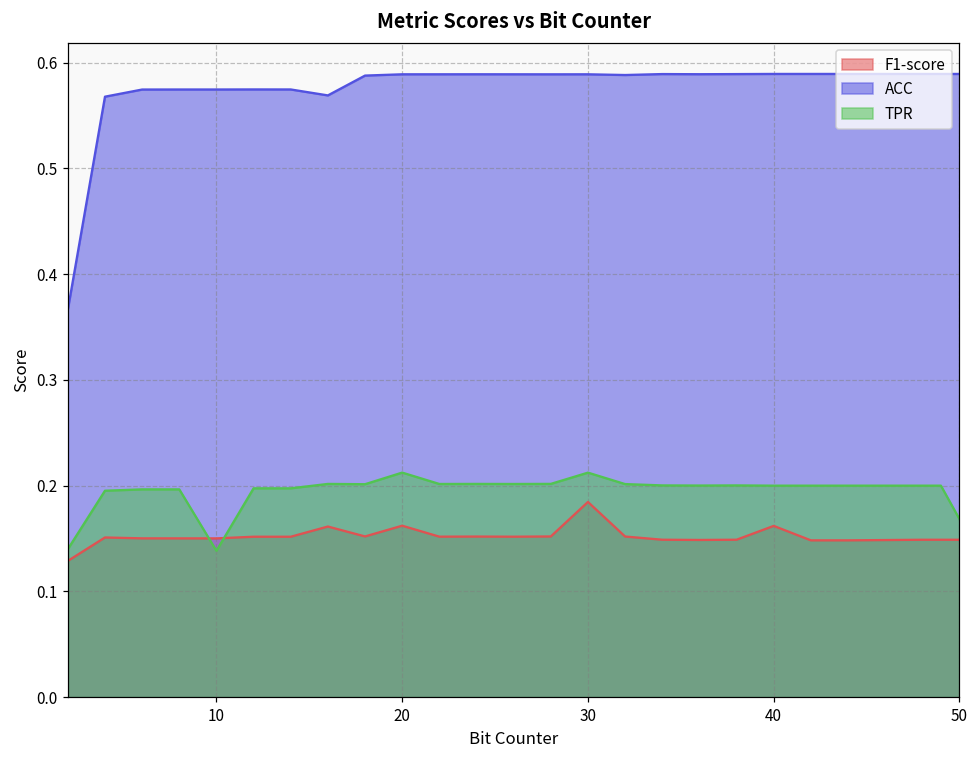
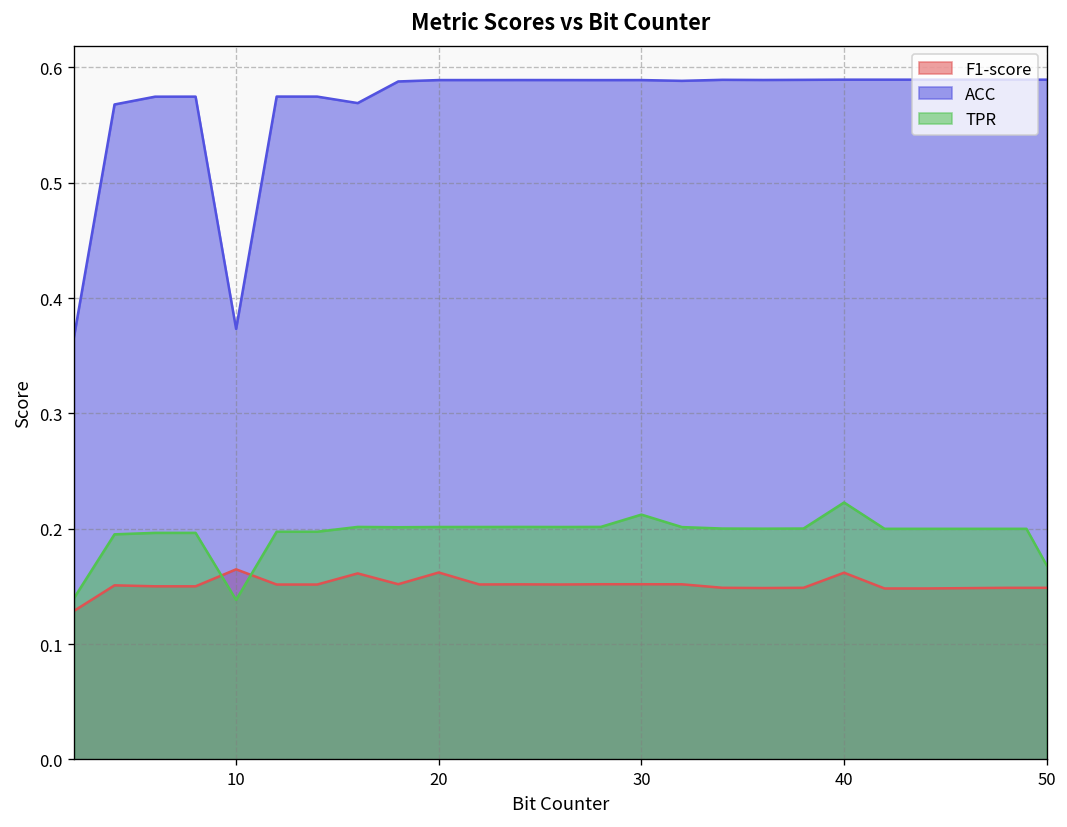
  {
    "F1-score": {
-     "10": 0.15,
+     "10": 0.16,
      "20": 0.16,
-     "30": 0.18,
+     "30": 0.15,
      "40": 0.16,
      "50": 0.15
    },
    "ACC": {
-     "10": 0.57,
+     "10": 0.37,
      "20": 0.59,
      "30": 0.59,
      "40": 0.59,
      "50": 0.59
    },
    "TPR": {
      "10": 0.14,
-     "20": 0.21,
+     "20": 0.20,
      "30": 0.21,
-     "40": 0.20,
+     "40": 0.22,
      "50": 0.17
    }
  }
